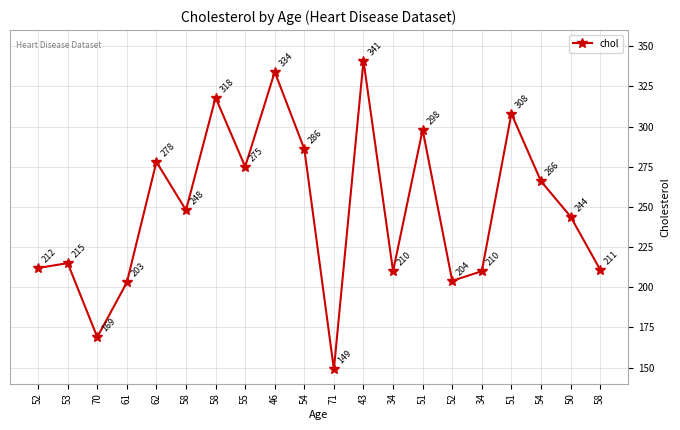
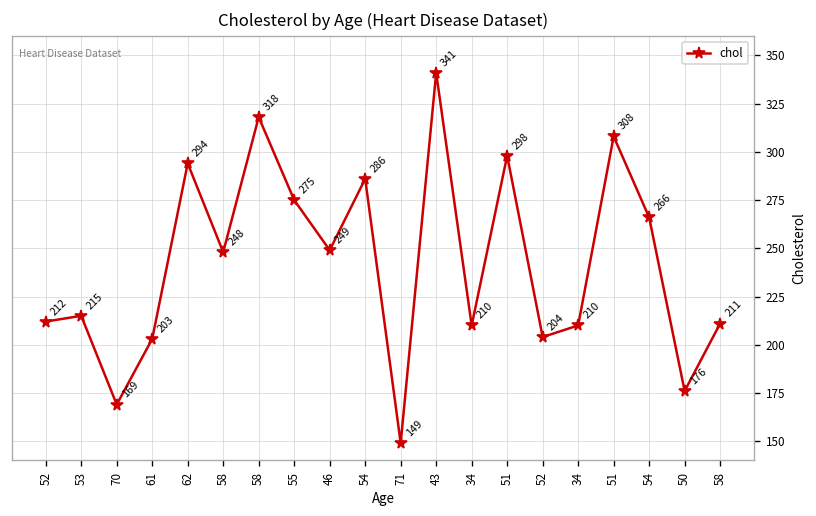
  {
    "53": 215,
    "70": 169,
    "61": 203,
-   "62": 278,
+   "62": 294,
    "55": 275,
-   "46": 334,
+   "46": 249,
    "71": 149,
    "43": 341,
-   "50": 244
+   "50": 176
  }
